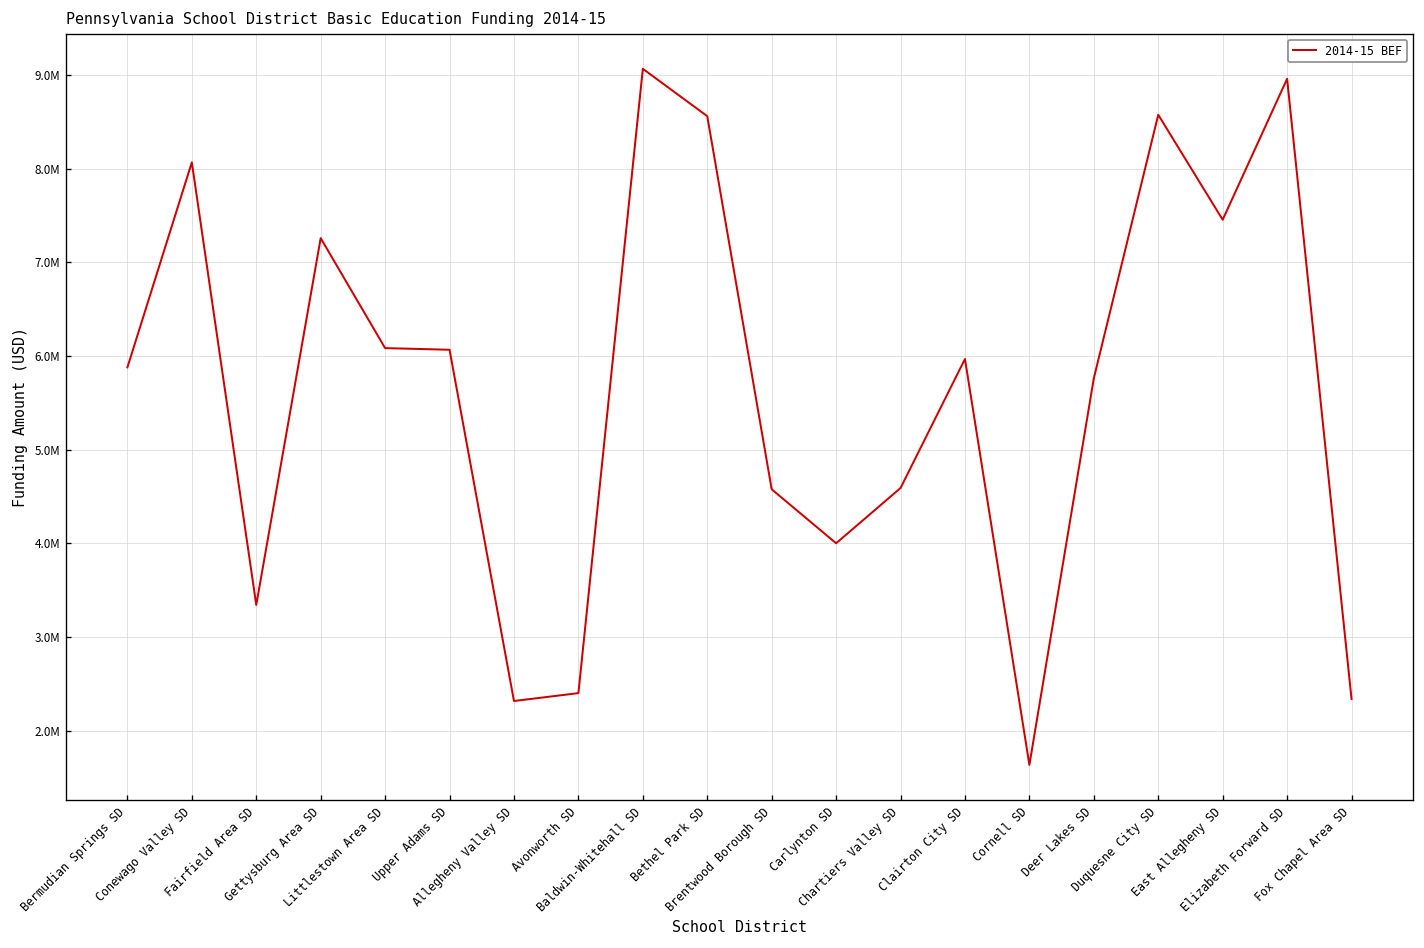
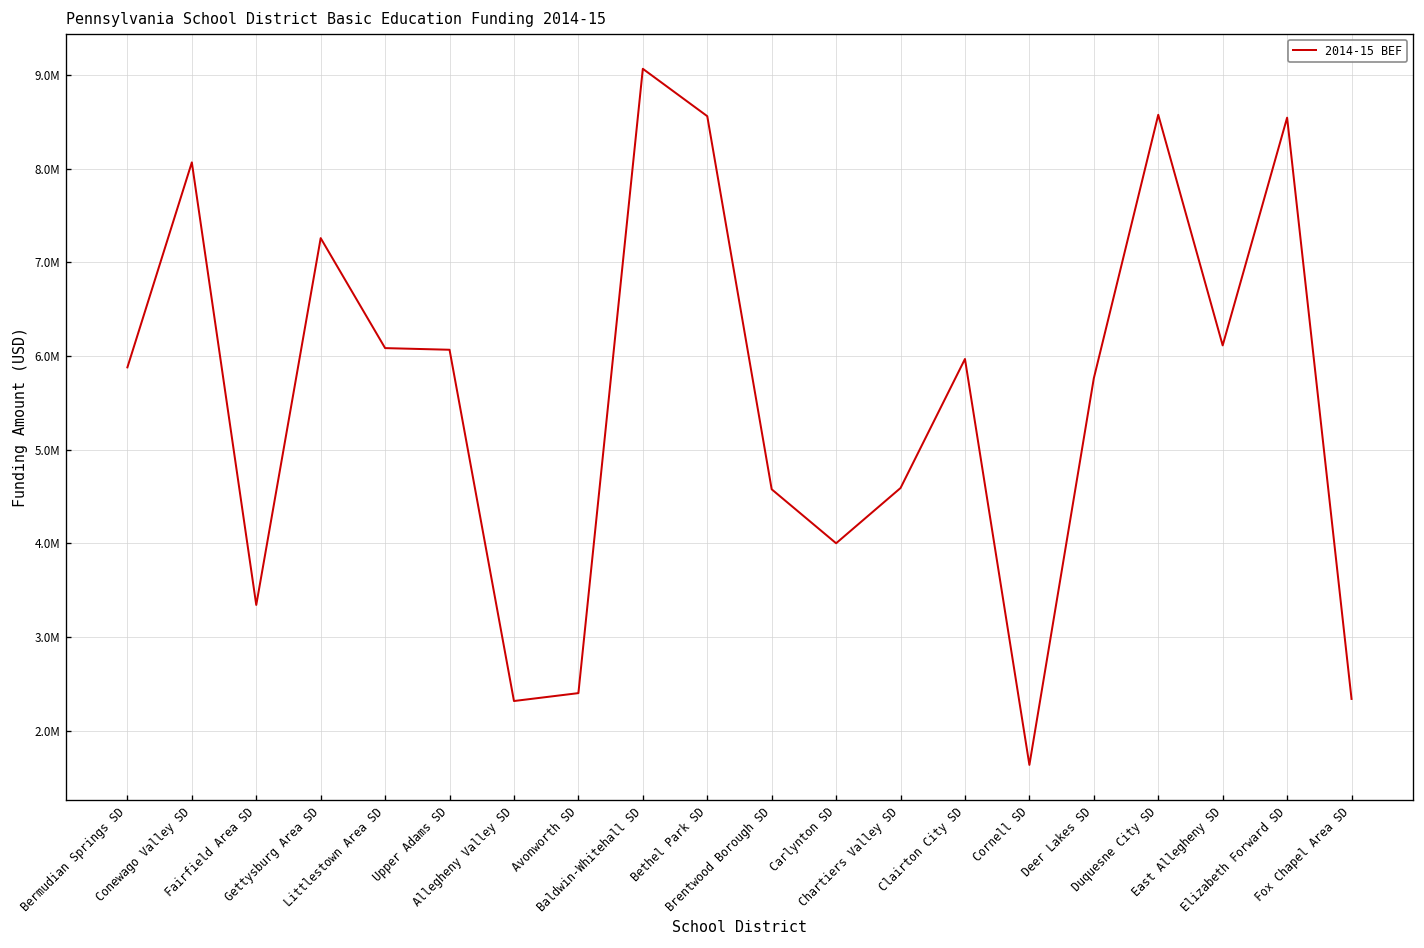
  {
    "Bermudian Springs SD": 5900000,
    "Conewago Valley SD": 8100000,
    "Fairfield Area SD": 3300000,
    "Gettysburg Area SD": 7300000,
    "Littlestown Area SD": 6100000,
    "Upper Adams SD": 6100000,
    "Allegheny Valley SD": 2300000,
    "Avonworth SD": 2400000,
    "Baldwin-Whitehall SD": 9100000,
    "Bethel Park SD": 8600000,
    "Brentwood Borough SD": 4600000,
    "Carlynton SD": 4000000,
    "Chartiers Valley SD": 4600000,
    "Clairton City SD": 6000000,
    "Cornell SD": 1600000,
    "Deer Lakes SD": 5800000,
    "Duquesne City SD": 8600000,
-   "East Allegheny SD": 7500000,
-   "Elizabeth Forward SD": 9000000,
+   "East Allegheny SD": 6100000,
+   "Elizabeth Forward SD": 8500000,
    "Fox Chapel Area SD": 2300000
  }
